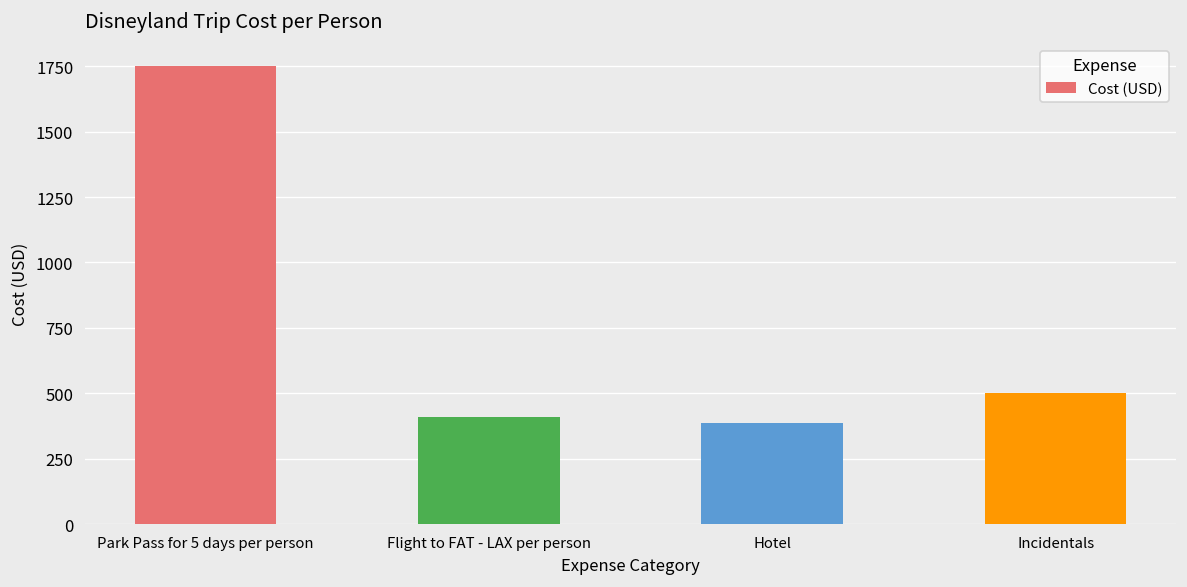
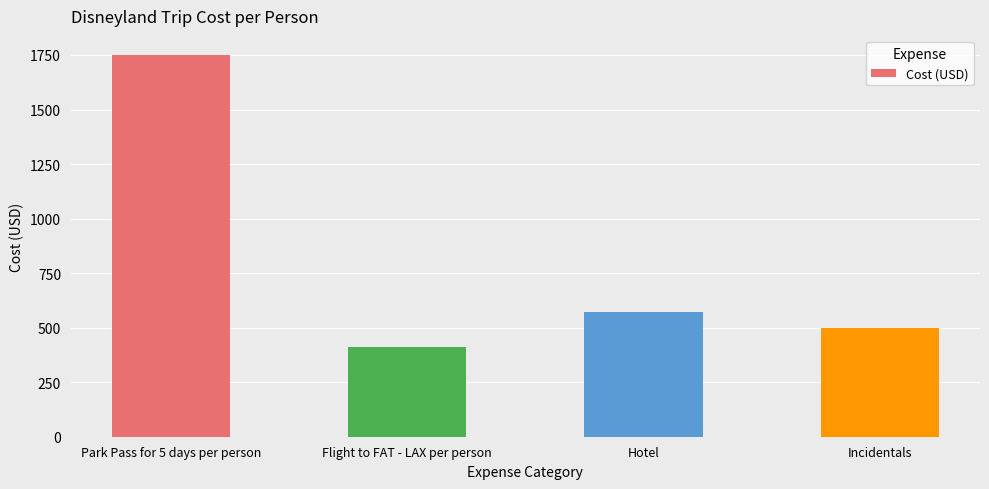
  {
    "Park Pass for 5 days per person": 1750,
    "Flight to FAT - LAX per person": 410,
-   "Hotel": 390,
+   "Hotel": 570,
    "Incidentals": 500
  }
